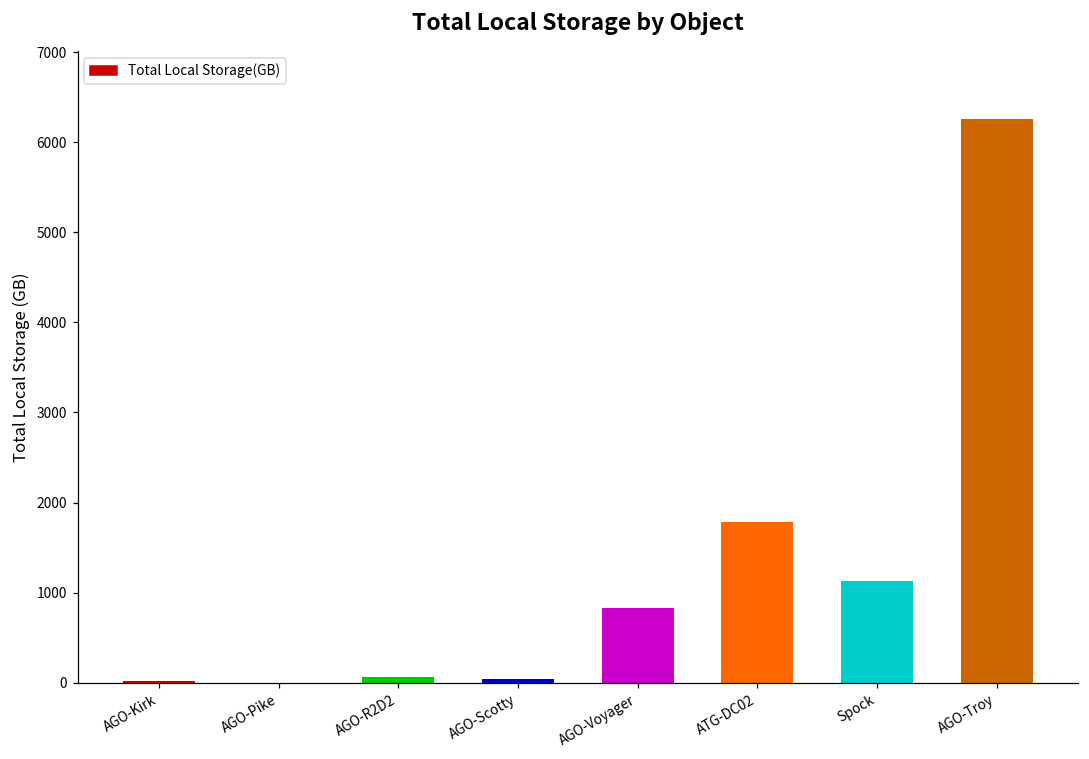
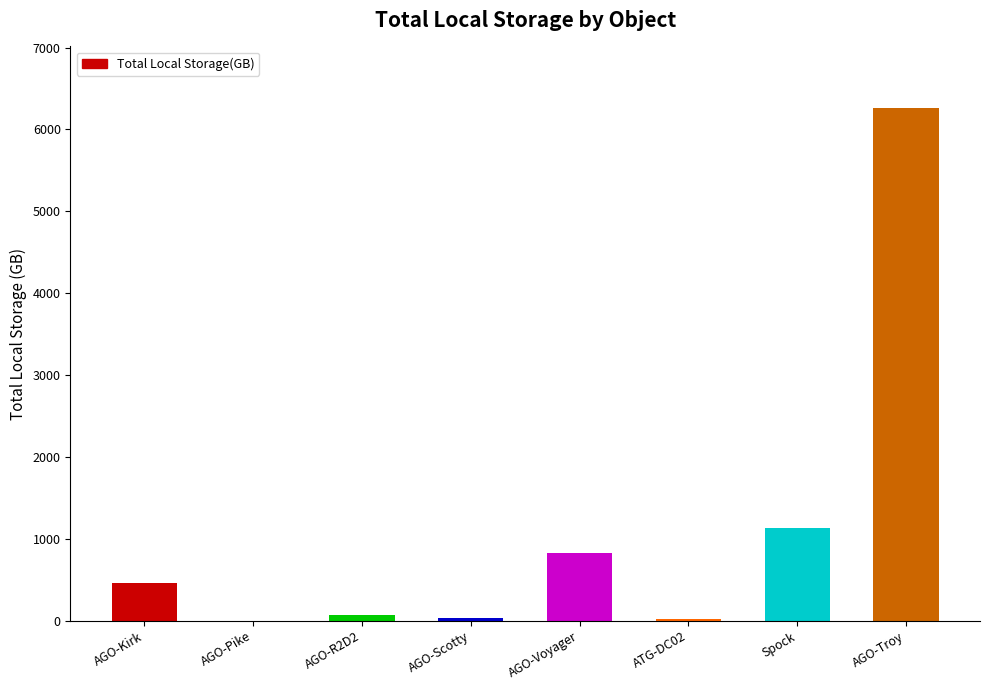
  {
-   "AGO-Kirk": 0,
+   "AGO-Kirk": 500,
    "AGO-Pike": 0,
    "AGO-R2D2": 100,
    "AGO-Scotty": 0,
    "AGO-Voyager": 800,
-   "ATG-DC02": 1800,
+   "ATG-DC02": 0,
    "Spock": 1100,
    "AGO-Troy": 6300
  }
